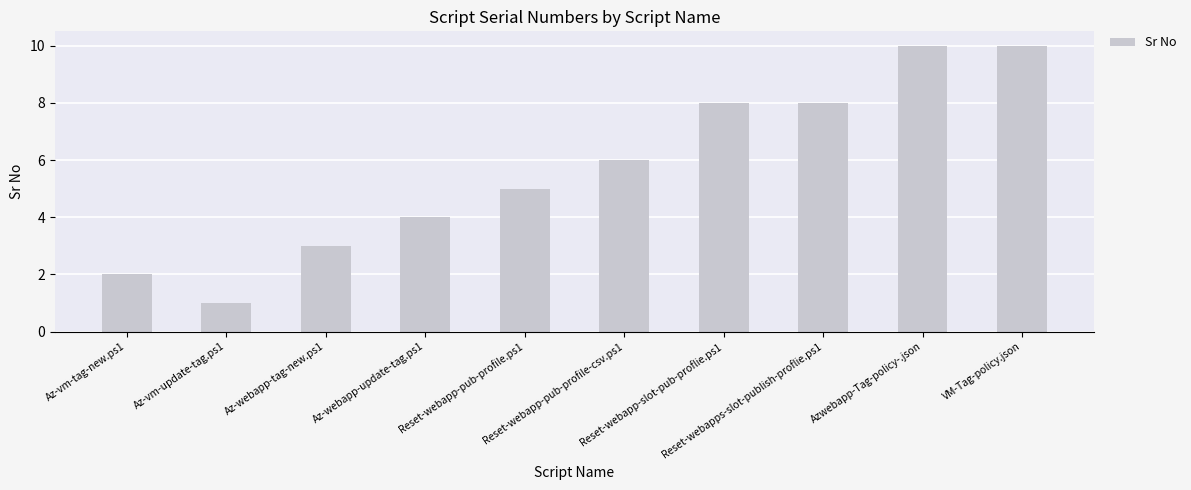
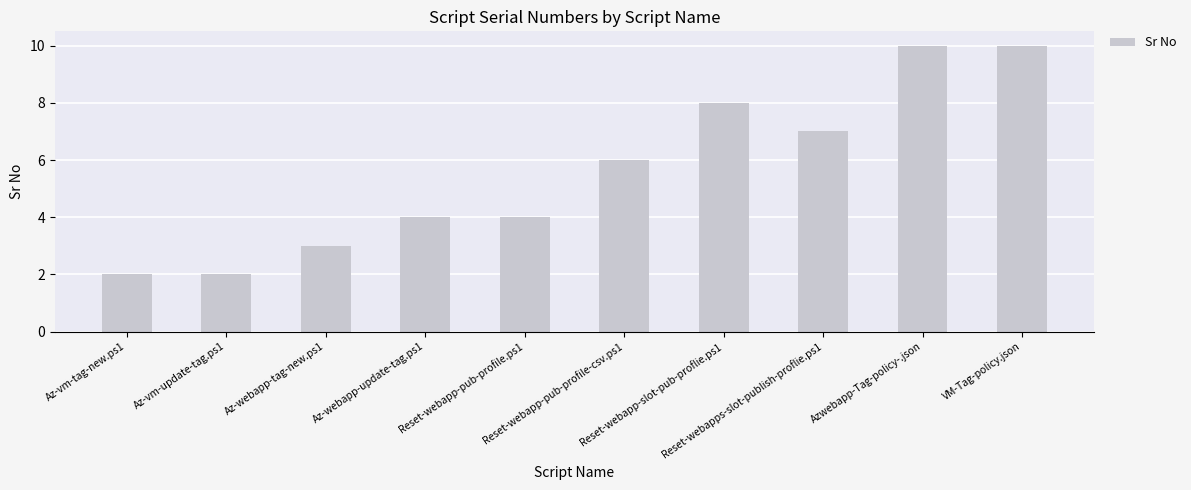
  {
    "Az-vm-tag-new.ps1": 2,
-   "Az-vm-update-tag.ps1": 1,
+   "Az-vm-update-tag.ps1": 2,
    "Az-webapp-tag-new.ps1": 3,
    "Az-webapp-update-tag.ps1": 4,
-   "Reset-webapp-pub-profile.ps1": 5,
+   "Reset-webapp-pub-profile.ps1": 4,
    "Reset-webapp-pub-profile-csv.ps1": 6,
    "Reset-webapp-slot-pub-proflie.ps1": 8,
-   "Reset-webapps-slot-publish-proflie.ps1": 8,
+   "Reset-webapps-slot-publish-proflie.ps1": 7,
    "Azwebapp-Tag-policy-.json": 10,
    "VM-Tag-policy.json": 10
  }
